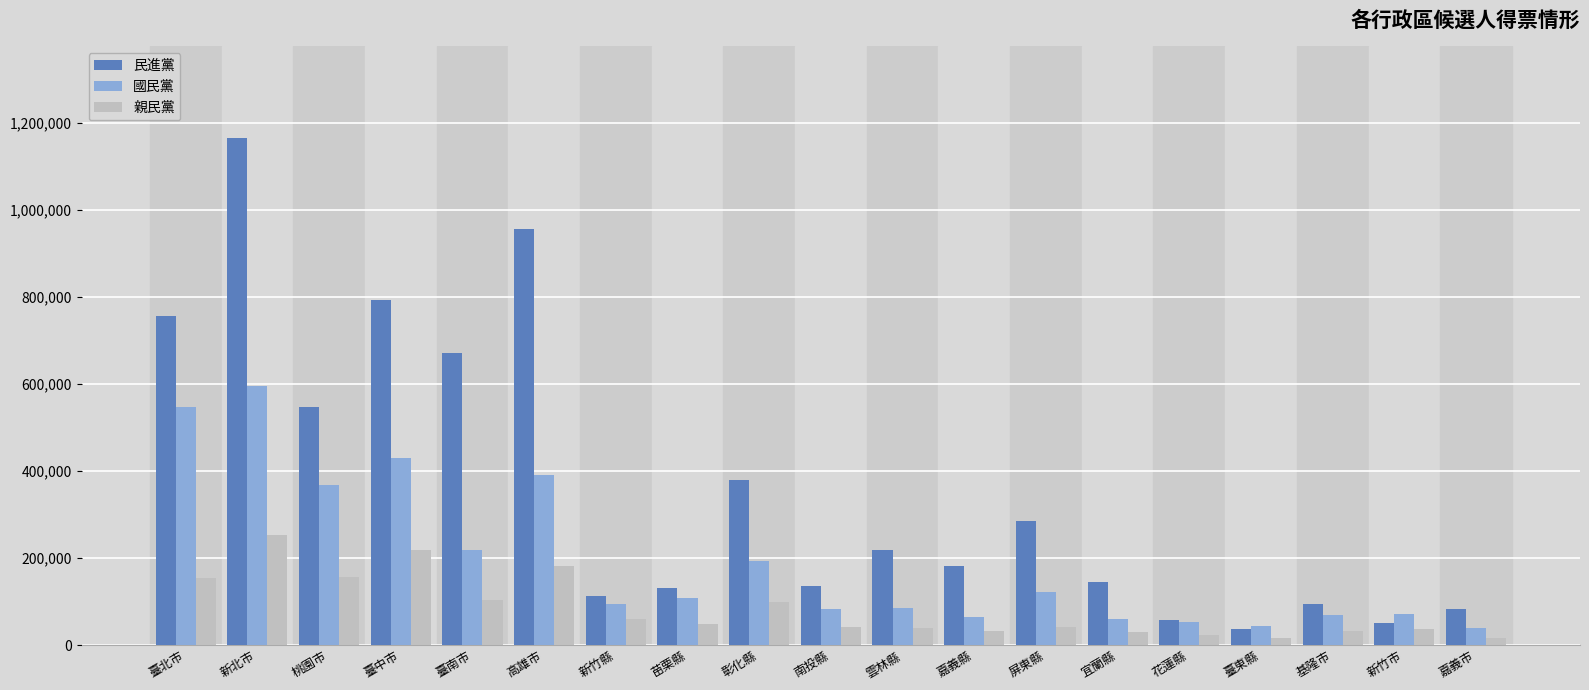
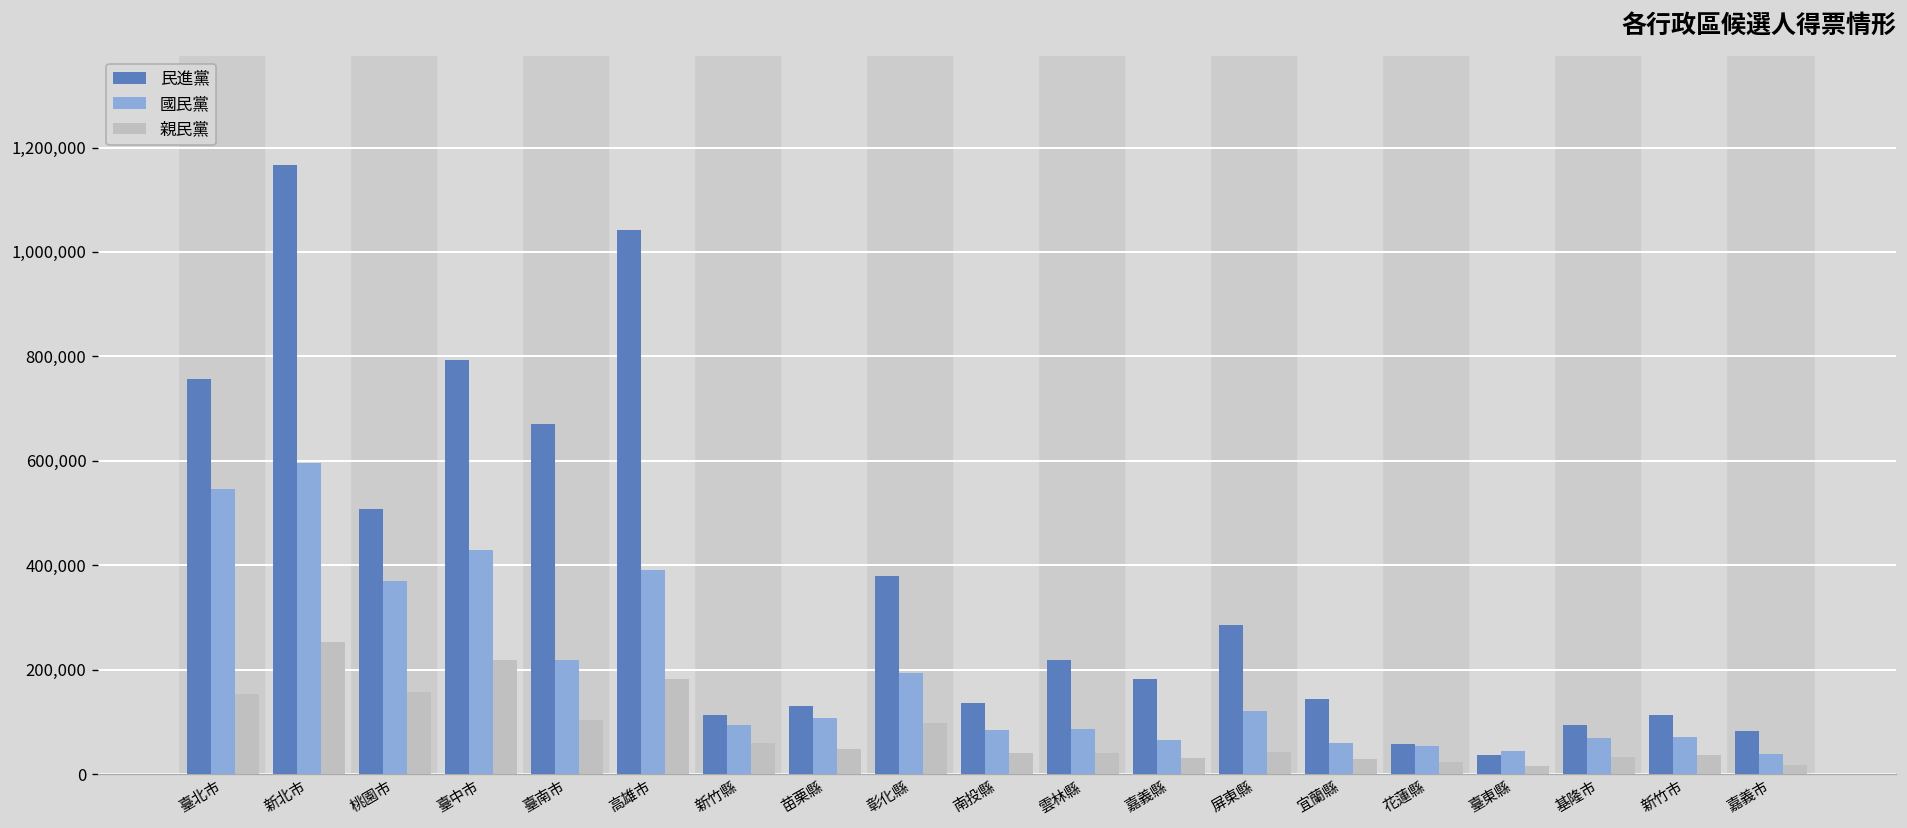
  {
    "民進黨": {
      "臺北市": "760,000",
      "新北市": "1,170,000",
-     "桃園市": "550,000",
+     "桃園市": "510,000",
      "臺中市": "790,000",
      "臺南市": "670,000",
-     "高雄市": "960,000",
+     "高雄市": "1,040,000",
      "新竹縣": "110,000",
      "苗栗縣": "130,000",
      "彰化縣": "380,000",
      "南投縣": "140,000",
      "雲林縣": "220,000",
      "嘉義縣": "180,000",
      "屏東縣": "290,000",
      "宜蘭縣": "140,000",
      "花蓮縣": "60,000",
      "臺東縣": "40,000",
      "基隆市": "90,000",
-     "新竹市": "50,000",
+     "新竹市": "110,000",
      "嘉義市": "80,000"
    },
    "國民黨": {
      "臺北市": "550,000",
      "新北市": "600,000",
      "桃園市": "370,000",
      "臺中市": "430,000",
      "臺南市": "220,000",
      "高雄市": "390,000",
      "新竹縣": "90,000",
      "苗栗縣": "110,000",
      "彰化縣": "190,000",
      "南投縣": "80,000",
      "雲林縣": "90,000",
      "嘉義縣": "70,000",
      "屏東縣": "120,000",
      "宜蘭縣": "60,000",
      "花蓮縣": "50,000",
      "臺東縣": "40,000",
      "基隆市": "70,000",
      "新竹市": "70,000",
      "嘉義市": "40,000"
    },
    "親民黨": {
      "臺北市": "150,000",
      "新北市": "250,000",
      "桃園市": "160,000",
      "臺中市": "220,000",
      "臺南市": "100,000",
      "高雄市": "180,000",
      "新竹縣": "60,000",
      "苗栗縣": "50,000",
      "彰化縣": "100,000",
      "南投縣": "40,000",
      "雲林縣": "40,000",
      "嘉義縣": "30,000",
      "屏東縣": "40,000",
      "宜蘭縣": "30,000",
      "花蓮縣": "20,000",
      "臺東縣": "20,000",
      "基隆市": "30,000",
      "新竹市": "40,000",
      "嘉義市": "20,000"
    }
  }
